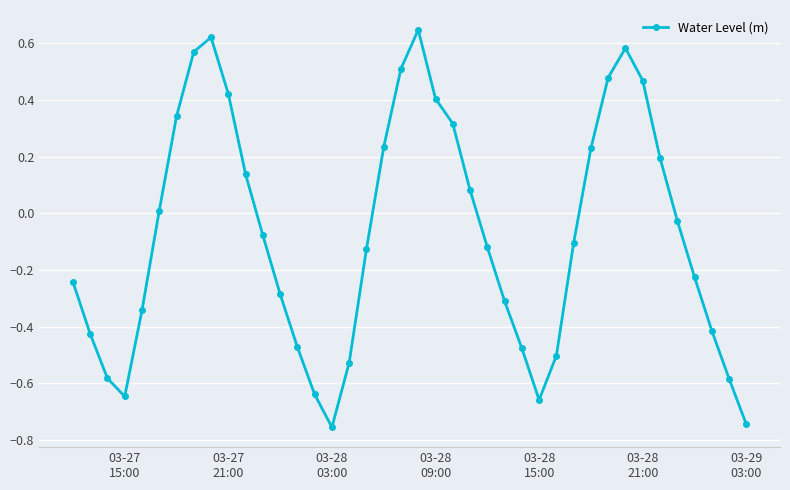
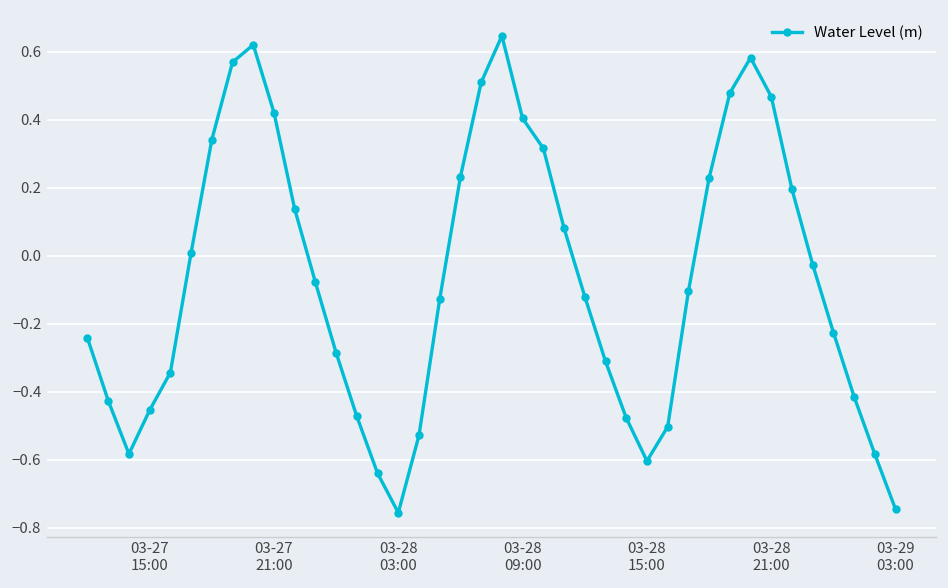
  {
-   "03-27 15:00": -0.65,
+   "03-27 15:00": -0.45,
    "03-27 21:00": 0.42,
    "03-28 03:00": -0.76,
    "03-28 09:00": 0.40,
-   "03-28 15:00": -0.66,
+   "03-28 15:00": -0.60,
    "03-28 21:00": 0.47,
    "03-29 03:00": -0.75
  }
